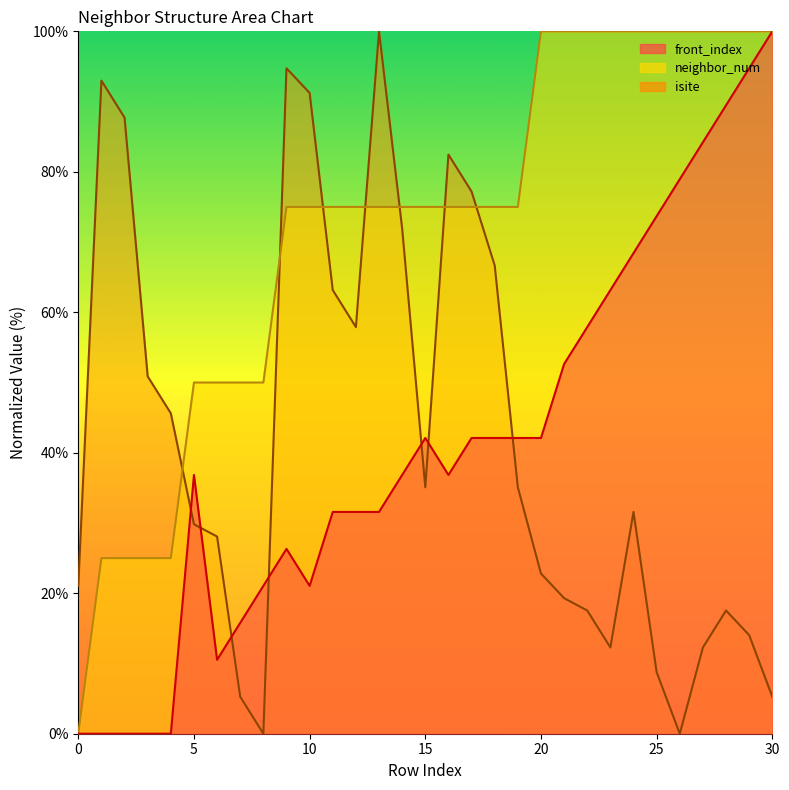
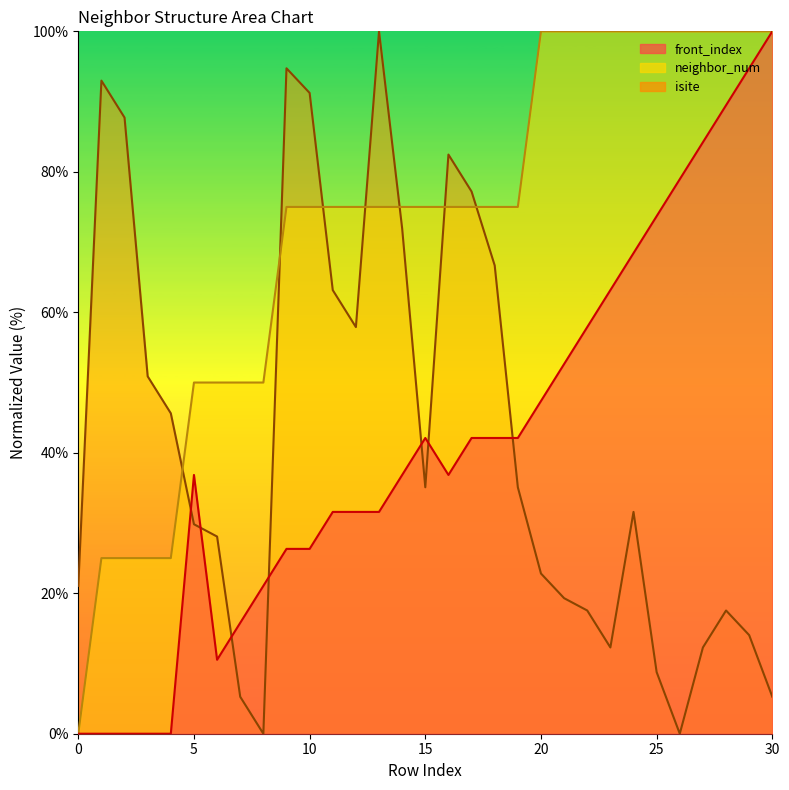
  {
    "front_index": {
      "5": "37%",
-     "10": "21%",
+     "10": "26%",
      "15": "42%",
-     "20": "42%",
+     "20": "47%",
      "25": "74%"
    }
  }
